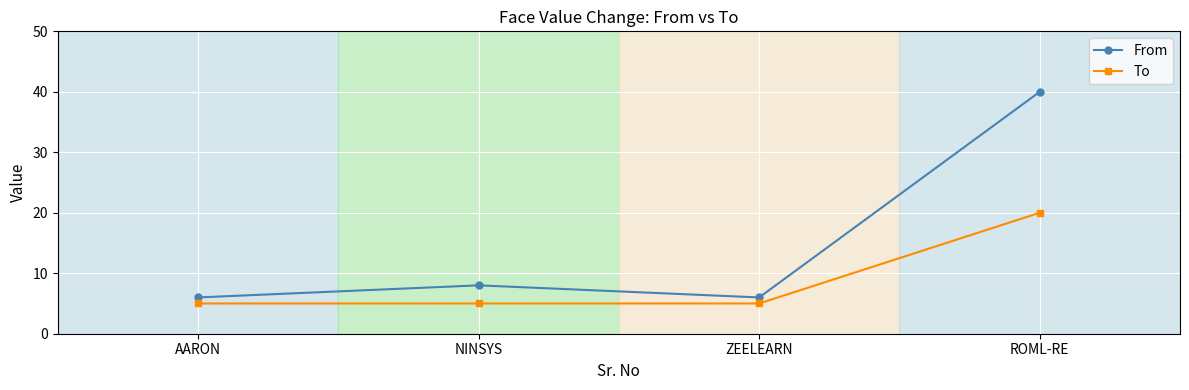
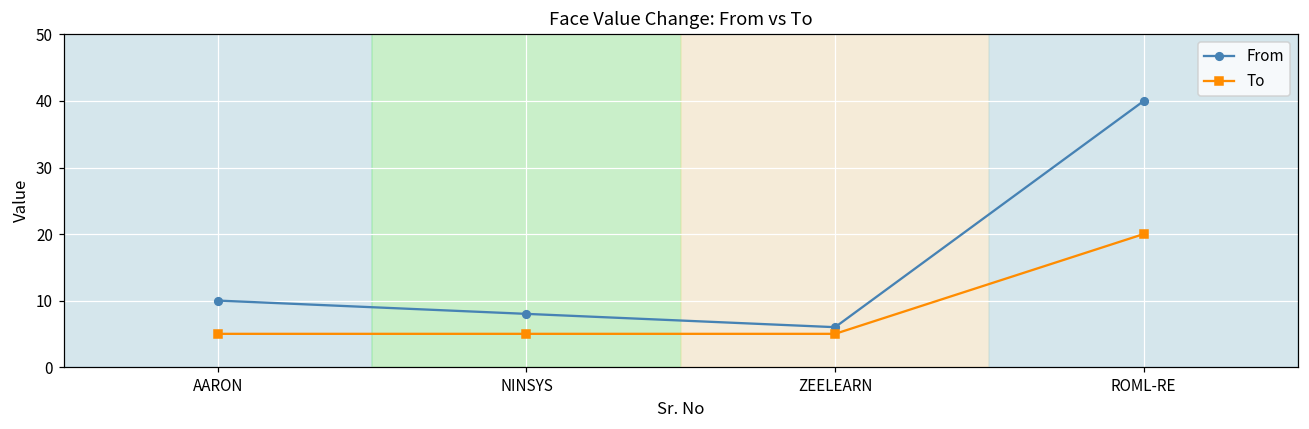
  {
    "From": {
-     "AARON": 6,
+     "AARON": 10,
      "NINSYS": 8,
      "ZEELEARN": 6,
      "ROML-RE": 40
    },
    "To": {
      "AARON": 5,
      "NINSYS": 5,
      "ZEELEARN": 5,
      "ROML-RE": 20
    }
  }
